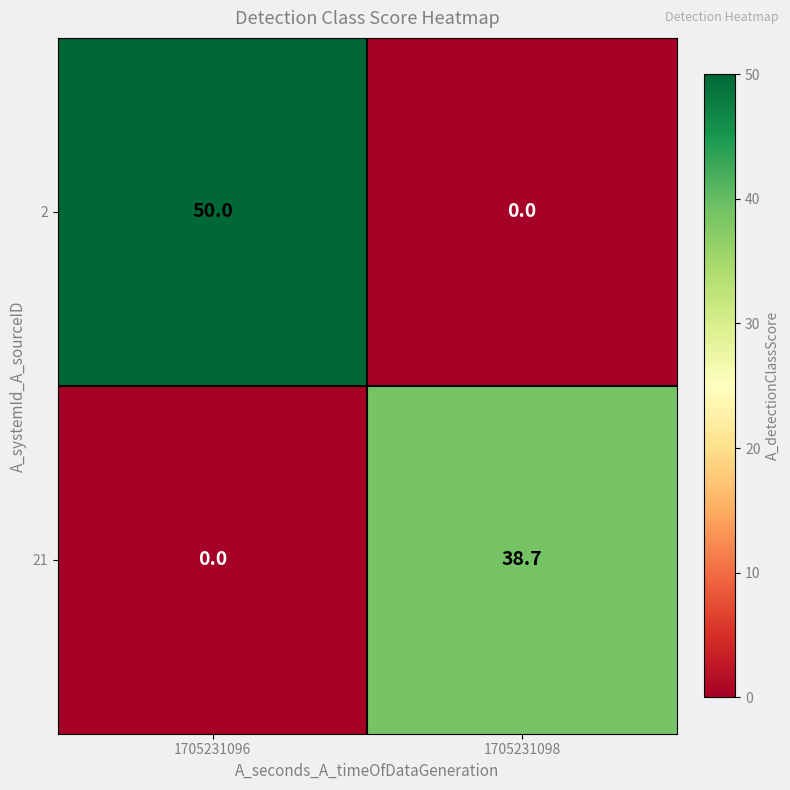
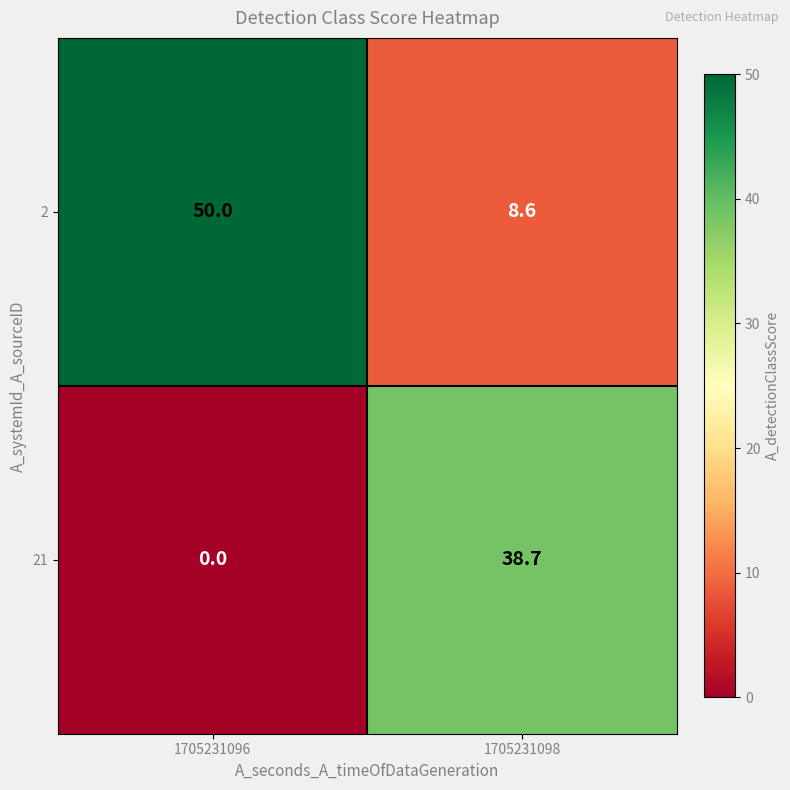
  {
    "2": {
      "1705231096": 50.0,
-     "1705231098": 0.0
+     "1705231098": 8.6
    },
    "21": {
      "1705231096": 0.0,
      "1705231098": 38.7
    }
  }
